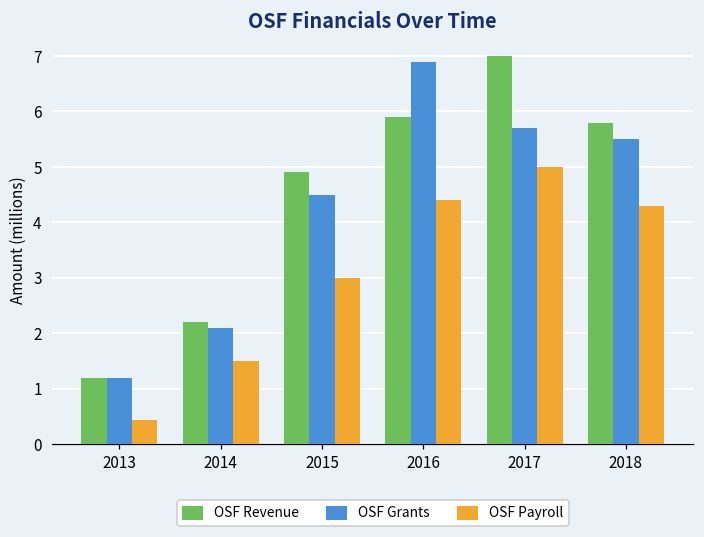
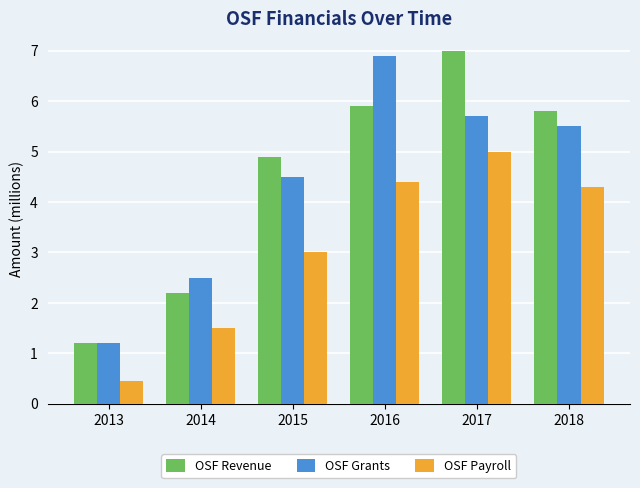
  {
    "OSF Revenue": {
      "2013": 1.2,
      "2014": 2.2,
      "2015": 4.9,
      "2016": 5.9,
      "2017": 7.0,
      "2018": 5.8
    },
    "OSF Grants": {
      "2013": 1.2,
-     "2014": 2.1,
+     "2014": 2.5,
      "2015": 4.5,
      "2016": 6.9,
      "2017": 5.7,
      "2018": 5.5
    },
    "OSF Payroll": {
      "2013": 0.4,
      "2014": 1.5,
      "2015": 3.0,
      "2016": 4.4,
      "2017": 5.0,
      "2018": 4.3
    }
  }
